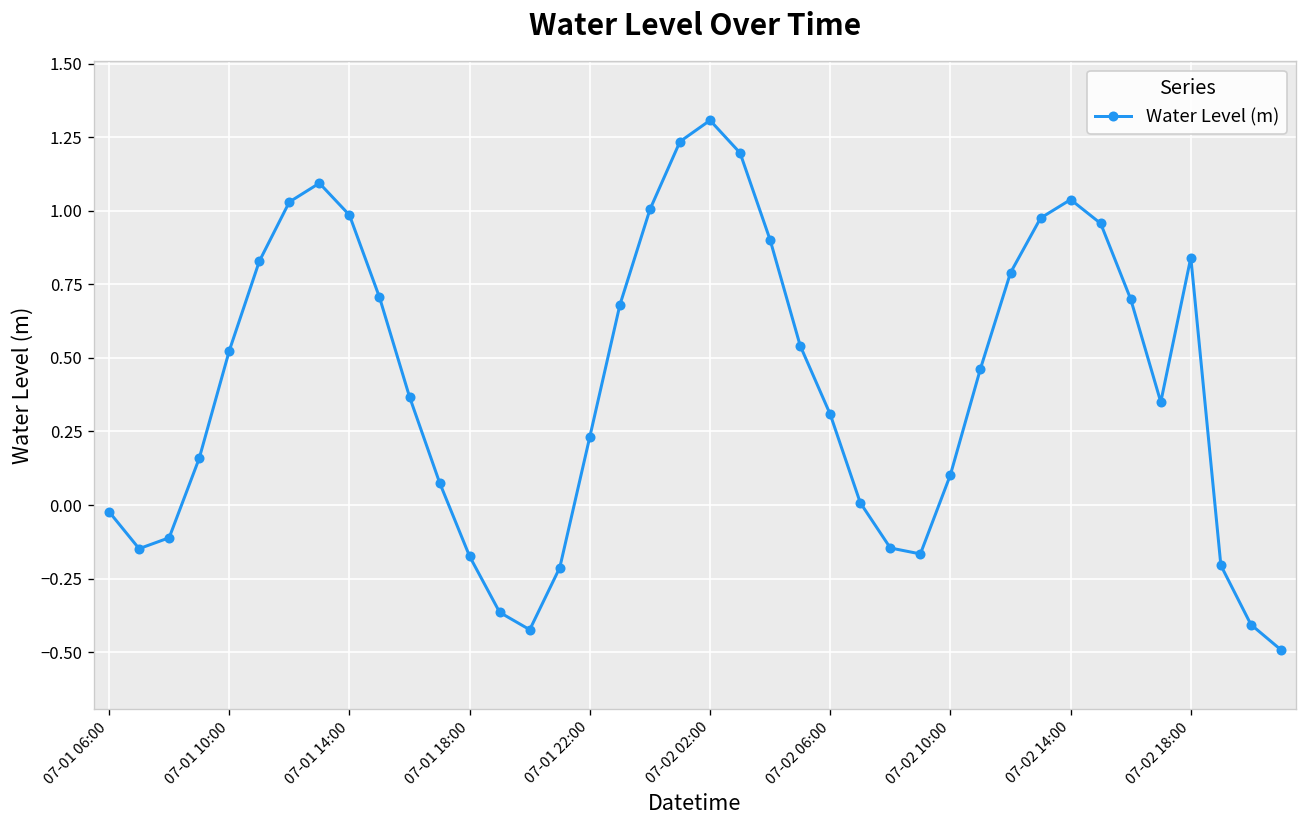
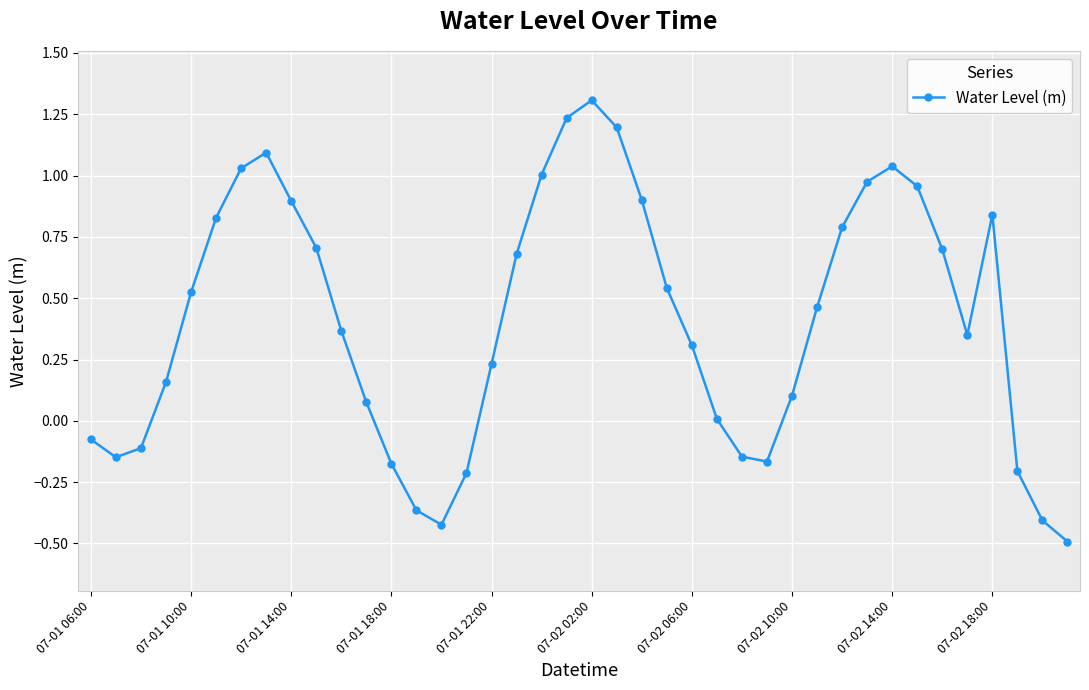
  {
-   "07-01 06:00": -0.02,
+   "07-01 06:00": -0.08,
    "07-01 10:00": 0.52,
-   "07-01 14:00": 0.99,
+   "07-01 14:00": 0.90,
    "07-01 18:00": -0.17,
    "07-01 22:00": 0.23,
    "07-02 02:00": 1.31,
    "07-02 06:00": 0.31,
    "07-02 10:00": 0.10,
    "07-02 14:00": 1.04,
    "07-02 18:00": 0.84
  }
